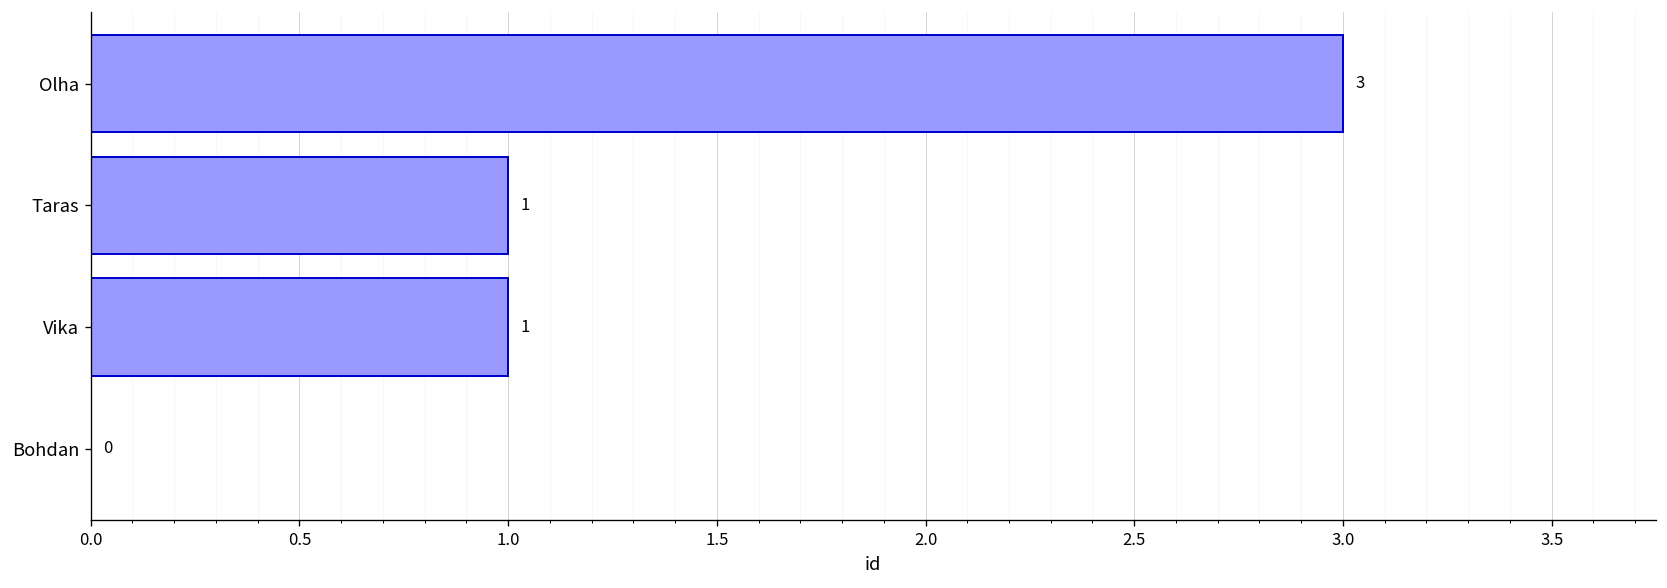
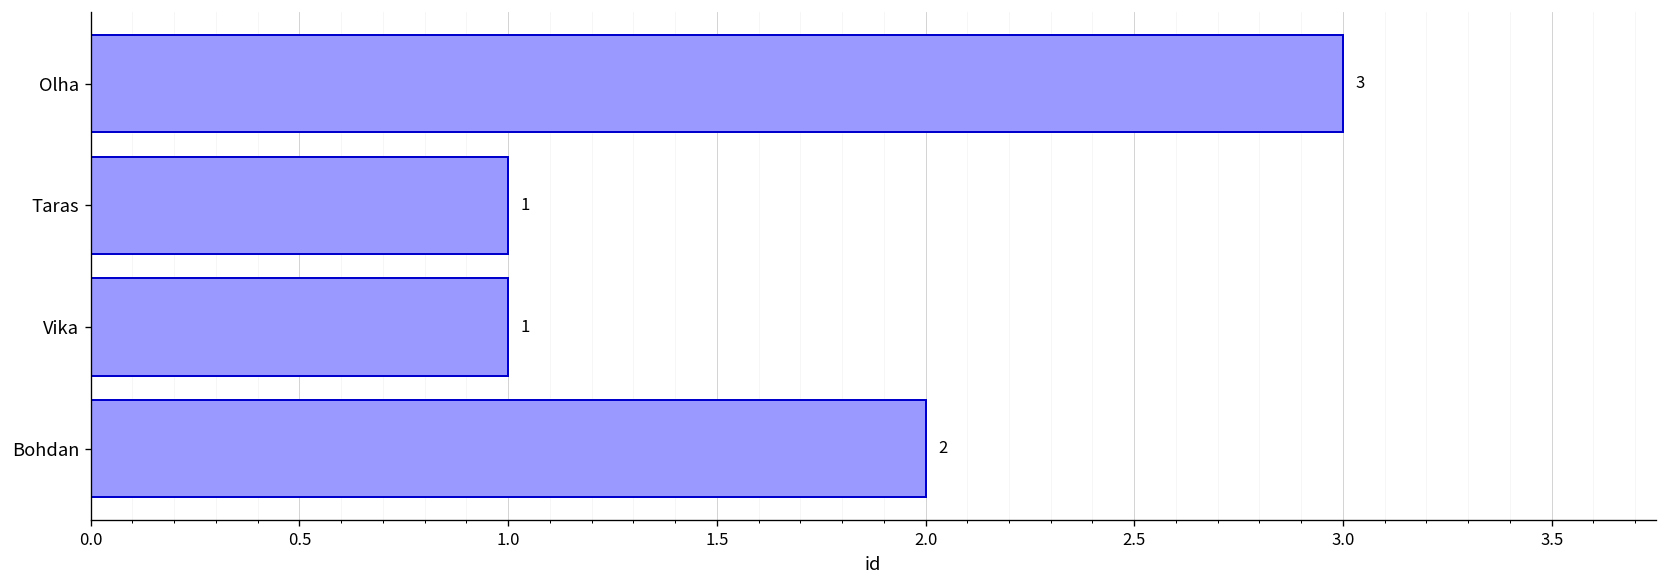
  {
    "Olha": 3,
    "Taras": 1,
    "Vika": 1,
-   "Bohdan": 0
+   "Bohdan": 2
  }
